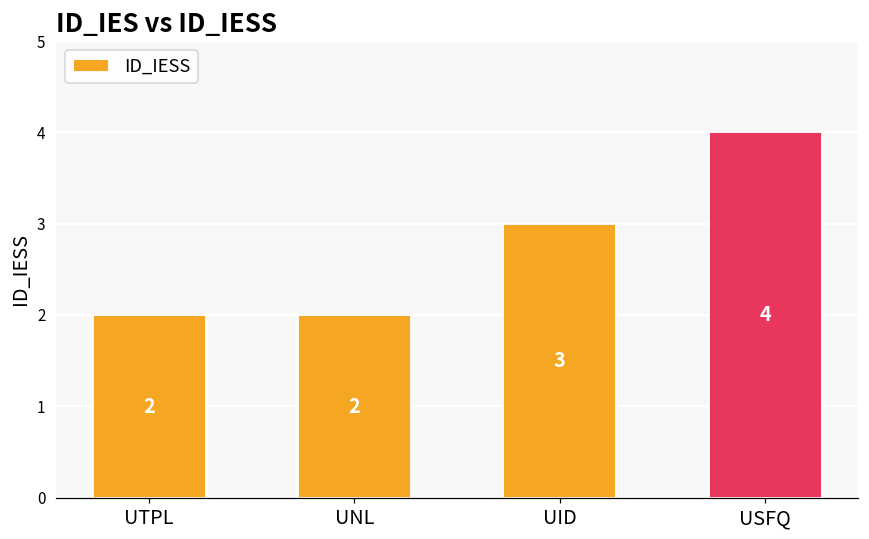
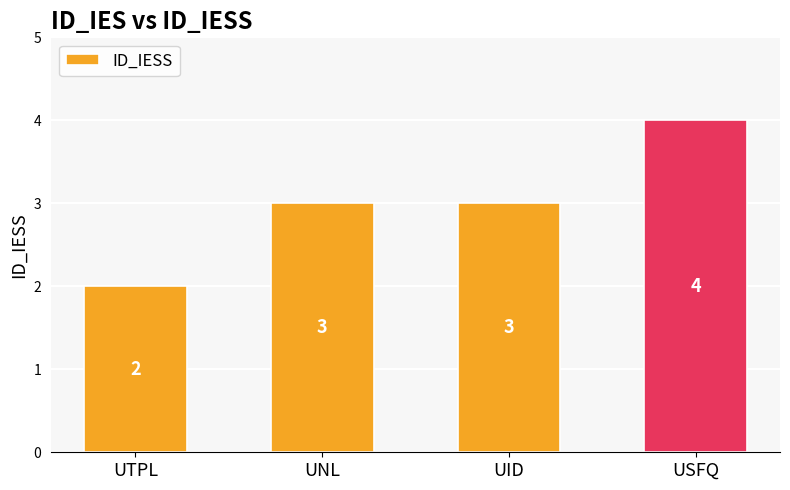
  {
    "UTPL": 2,
-   "UNL": 2,
+   "UNL": 3,
    "UID": 3,
    "USFQ": 4
  }
